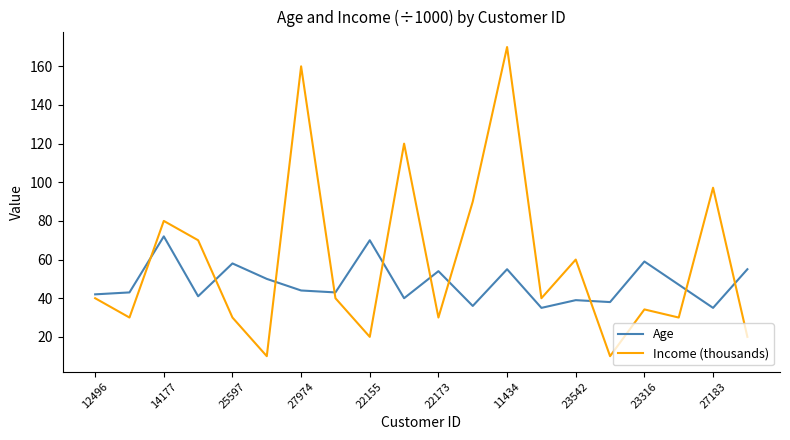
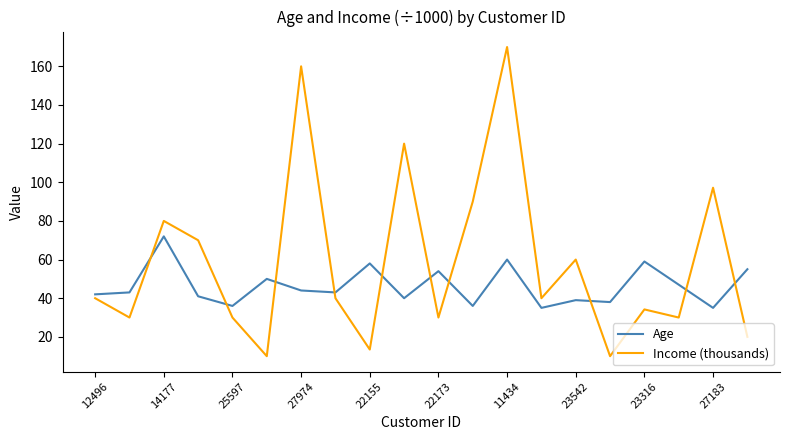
  {
    "Age": {
      "12496": 42,
      "14177": 72,
-     "25597": 58,
+     "25597": 36,
      "27974": 44,
-     "22155": 70,
+     "22155": 58,
      "22173": 54,
-     "11434": 55,
+     "11434": 60,
      "23542": 39,
      "23316": 59,
      "27183": 35
    },
    "Income (thousands)": {
      "12496": 40,
      "14177": 80,
      "25597": 30,
      "27974": 160,
-     "22155": 20,
+     "22155": 13,
      "22173": 30,
      "11434": 170,
      "23542": 60,
      "23316": 34,
      "27183": 97
    }
  }
